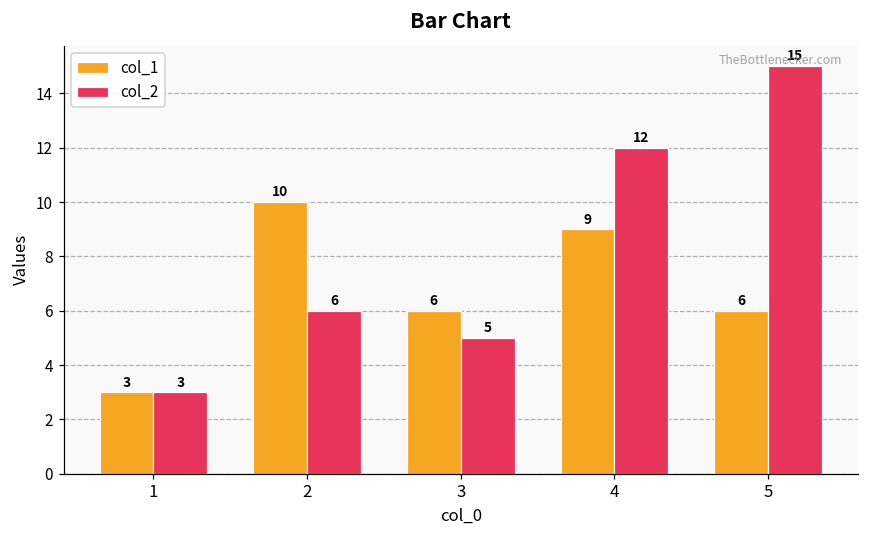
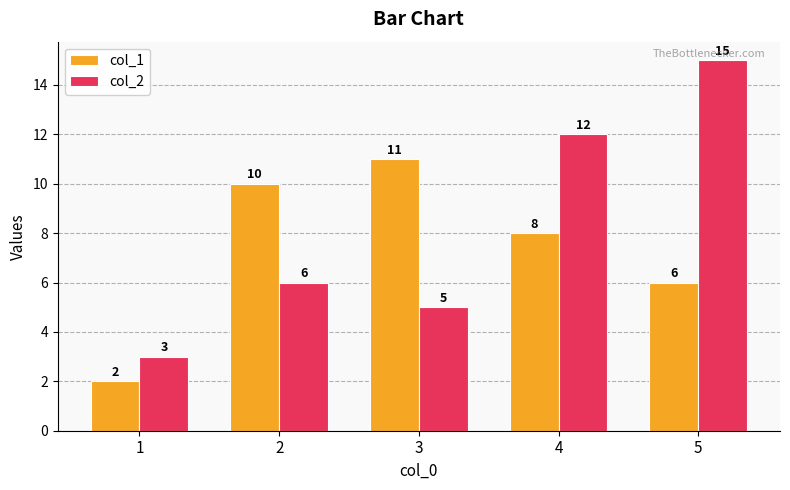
  {
    "col_1": {
-     "1": 3,
+     "1": 2,
      "2": 10,
-     "3": 6,
-     "4": 9,
+     "3": 11,
+     "4": 8,
      "5": 6
    },
    "col_2": {
      "1": 3,
      "2": 6,
      "3": 5,
      "4": 12
    }
  }
